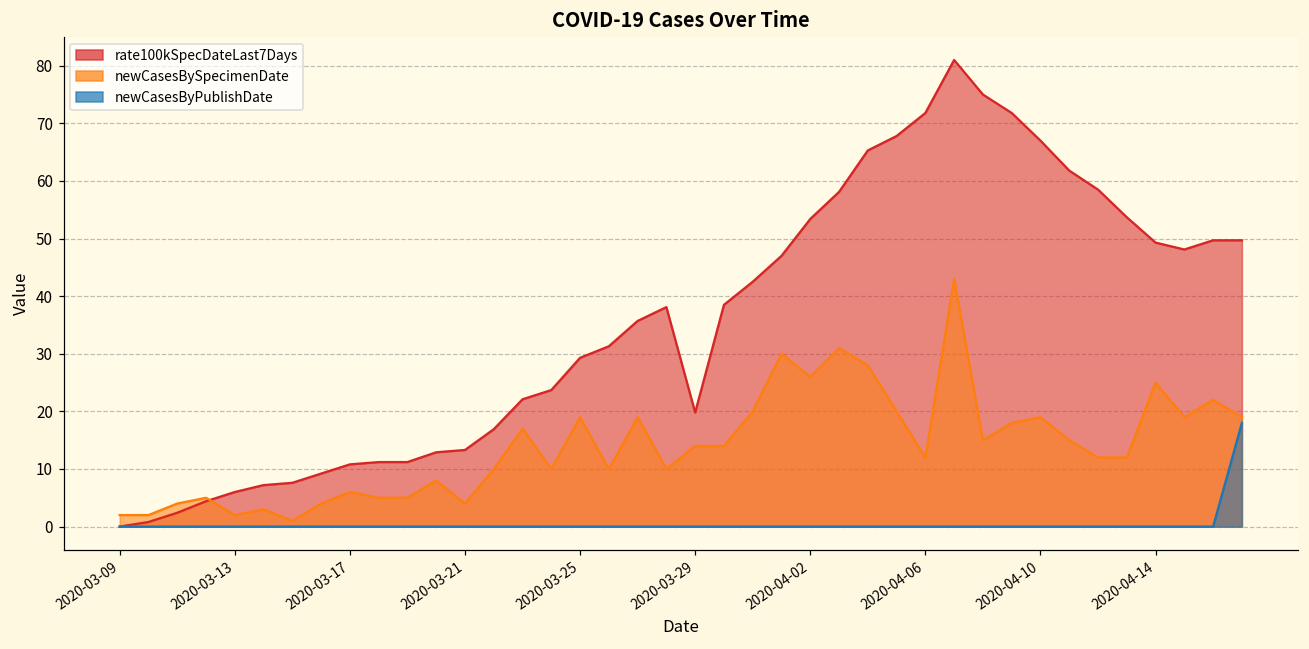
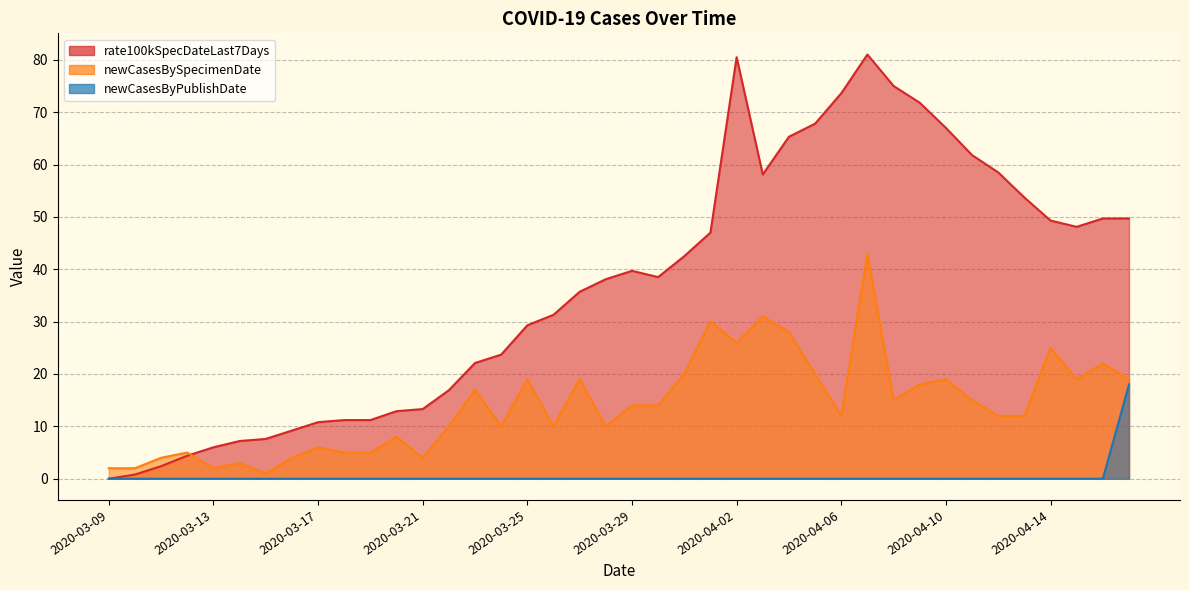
  {
    "rate100kSpecDateLast7Days": {
      "2020-03-13": 6,
      "2020-03-17": 11,
      "2020-03-21": 13,
      "2020-03-25": 29,
-     "2020-03-29": 20,
-     "2020-04-02": 53,
-     "2020-04-06": 72,
+     "2020-03-29": 40,
+     "2020-04-02": 81,
+     "2020-04-06": 74,
      "2020-04-10": 67,
      "2020-04-14": 49
    },
    "newCasesBySpecimenDate": {
      "2020-03-09": 2,
      "2020-03-13": 2,
      "2020-03-17": 6,
      "2020-03-21": 4,
      "2020-03-25": 19,
      "2020-03-29": 14,
      "2020-04-02": 26,
      "2020-04-06": 12,
      "2020-04-10": 19,
      "2020-04-14": 25
    },
    "newCasesByPublishDate": {
      "2020-03-13": 0,
      "2020-03-17": 0,
      "2020-03-21": 0,
      "2020-03-25": 0,
      "2020-03-29": 0,
      "2020-04-02": 0,
      "2020-04-06": 0,
      "2020-04-10": 0,
      "2020-04-14": 0
    }
  }
